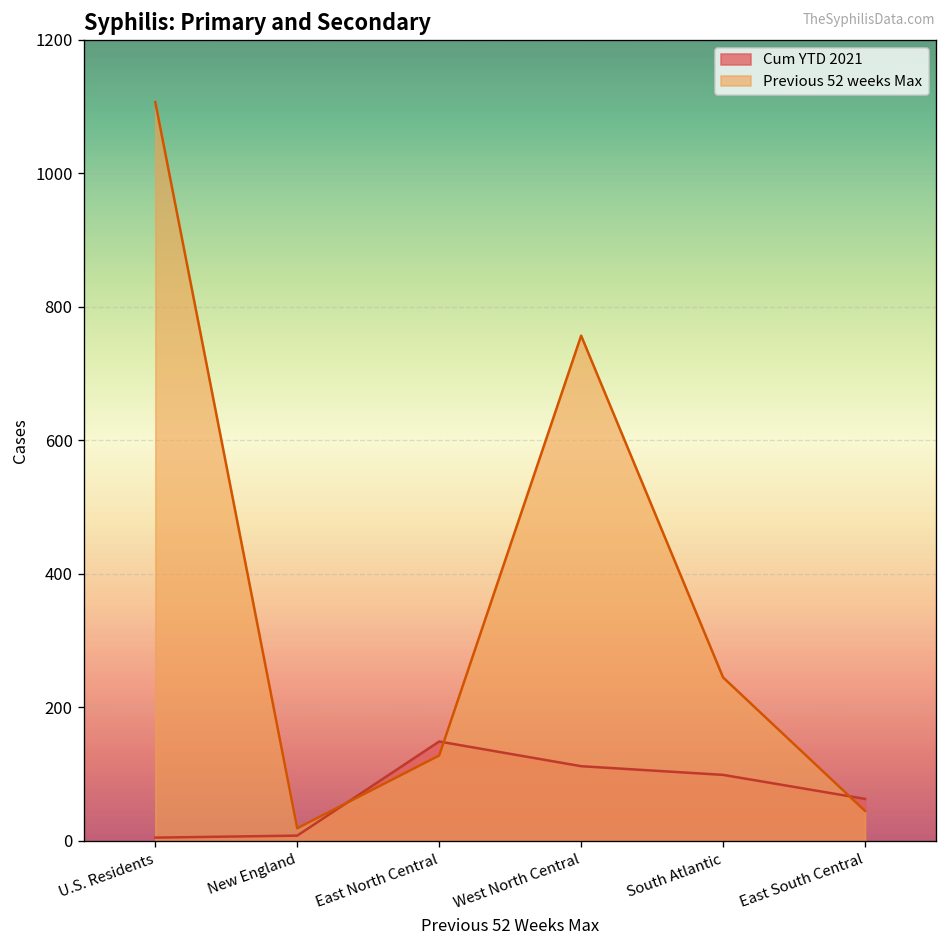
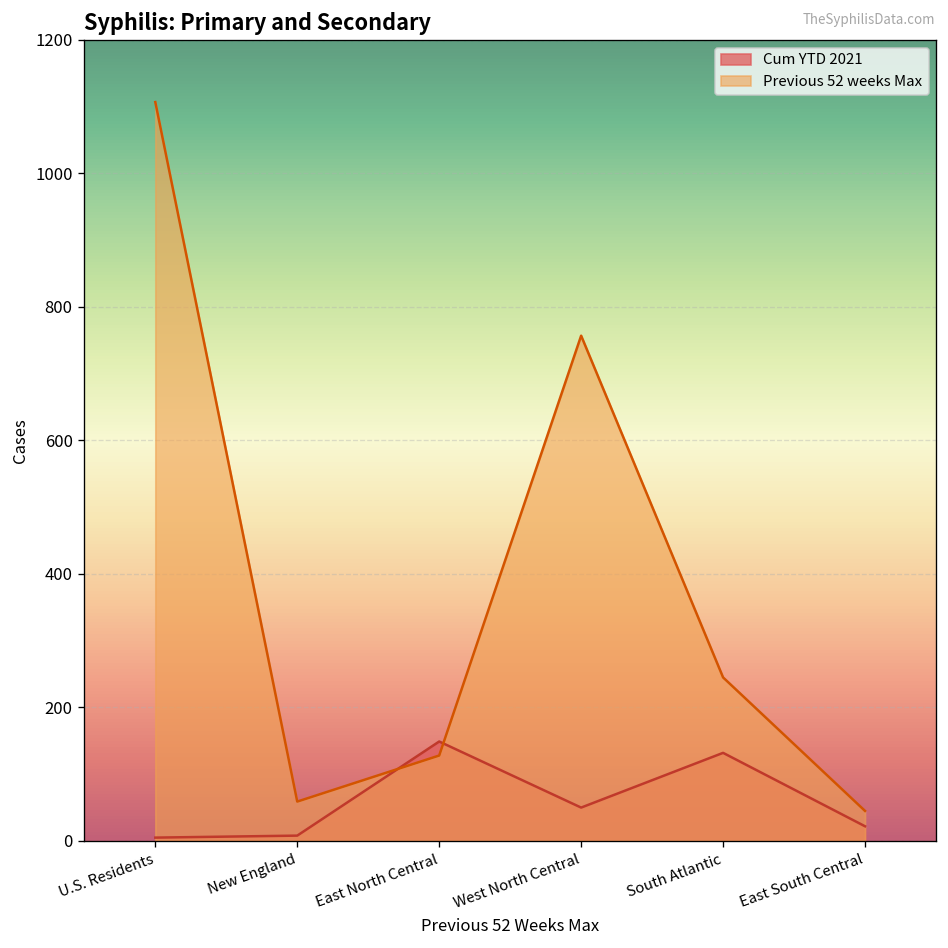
  {
    "Cum YTD 2021": {
      "U.S. Residents": 10,
      "New England": 10,
      "East North Central": 150,
-     "West North Central": 110,
-     "South Atlantic": 100,
-     "East South Central": 60
+     "West North Central": 50,
+     "South Atlantic": 130,
+     "East South Central": 20
    },
    "Previous 52 weeks Max": {
      "U.S. Residents": 1110,
-     "New England": 20,
+     "New England": 60,
      "East North Central": 130,
      "West North Central": 760,
      "South Atlantic": 250,
      "East South Central": 50
    }
  }
